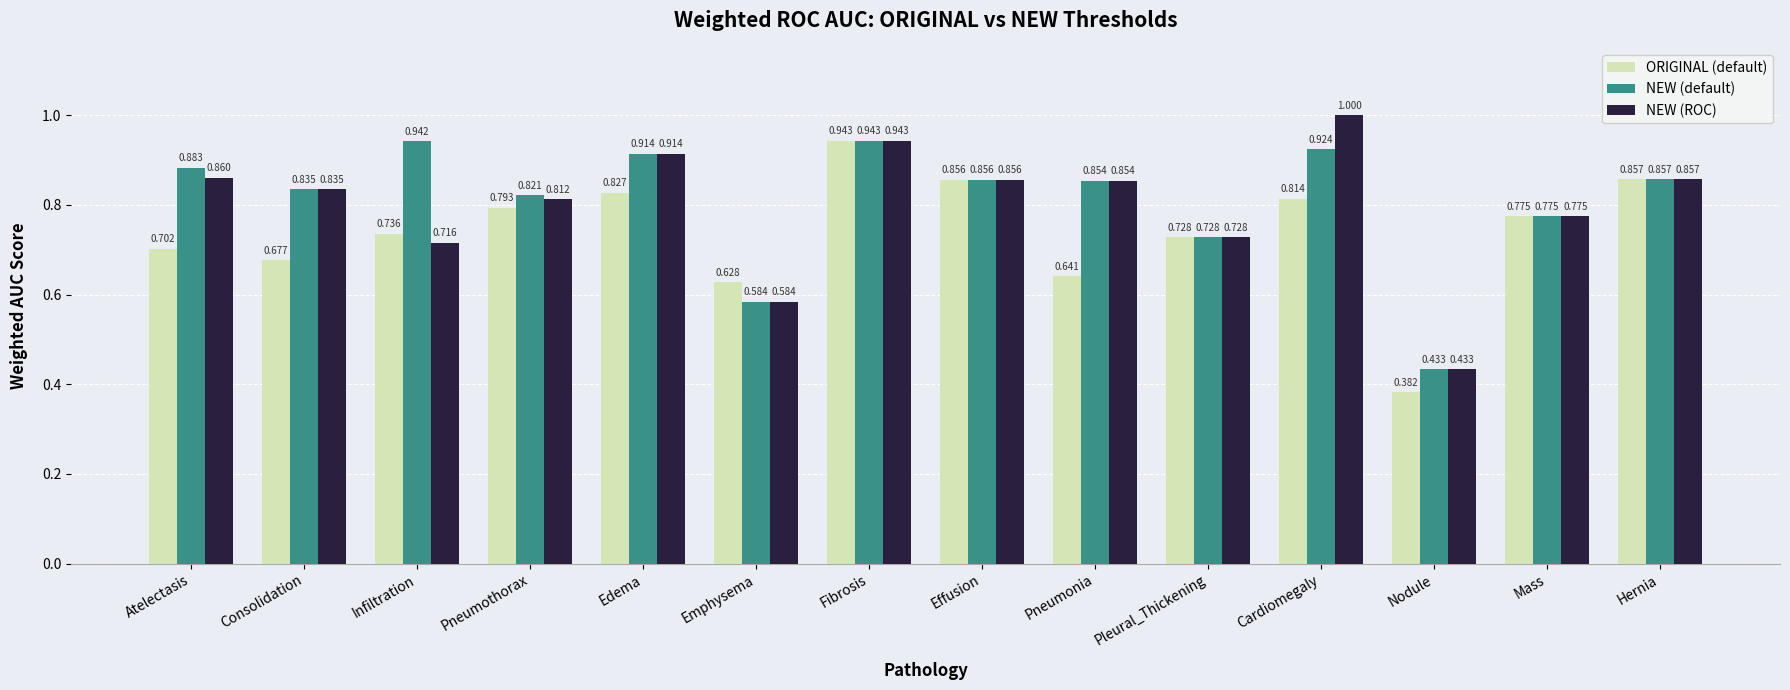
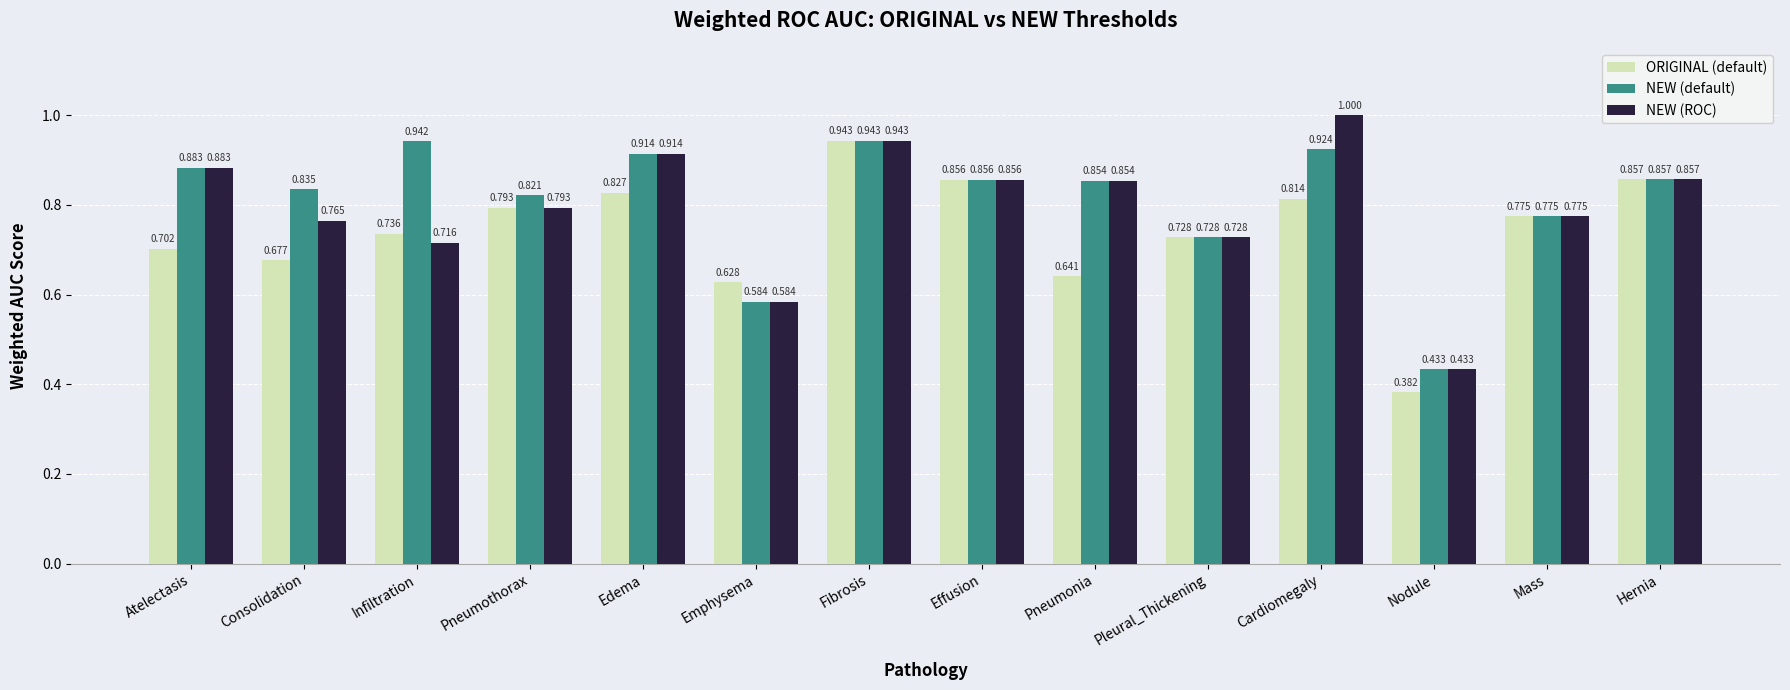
  {
    "ORIGINAL (default)": {
      "Atelectasis": 0.702,
      "Consolidation": 0.677,
      "Infiltration": 0.736,
      "Pneumothorax": 0.793,
      "Edema": 0.827,
      "Emphysema": 0.628,
      "Fibrosis": 0.943,
      "Effusion": 0.856,
      "Pneumonia": 0.641,
      "Pleural_Thickening": 0.728,
      "Cardiomegaly": 0.814,
      "Nodule": 0.382,
      "Mass": 0.775,
      "Hernia": 0.857
    },
    "NEW (default)": {
      "Atelectasis": 0.883,
      "Consolidation": 0.835,
      "Infiltration": 0.942,
      "Pneumothorax": 0.821,
      "Edema": 0.914,
      "Emphysema": 0.584,
      "Fibrosis": 0.943,
      "Effusion": 0.856,
      "Pneumonia": 0.854,
      "Pleural_Thickening": 0.728,
      "Cardiomegaly": 0.924,
      "Nodule": 0.433,
      "Mass": 0.775,
      "Hernia": 0.857
    },
    "NEW (ROC)": {
-     "Atelectasis": 0.860,
-     "Consolidation": 0.835,
+     "Atelectasis": 0.883,
+     "Consolidation": 0.765,
      "Infiltration": 0.716,
-     "Pneumothorax": 0.812,
+     "Pneumothorax": 0.793,
      "Edema": 0.914,
      "Emphysema": 0.584,
      "Fibrosis": 0.943,
      "Effusion": 0.856,
      "Pneumonia": 0.854,
      "Pleural_Thickening": 0.728,
      "Cardiomegaly": 1.000,
      "Nodule": 0.433,
      "Mass": 0.775,
      "Hernia": 0.857
    }
  }
